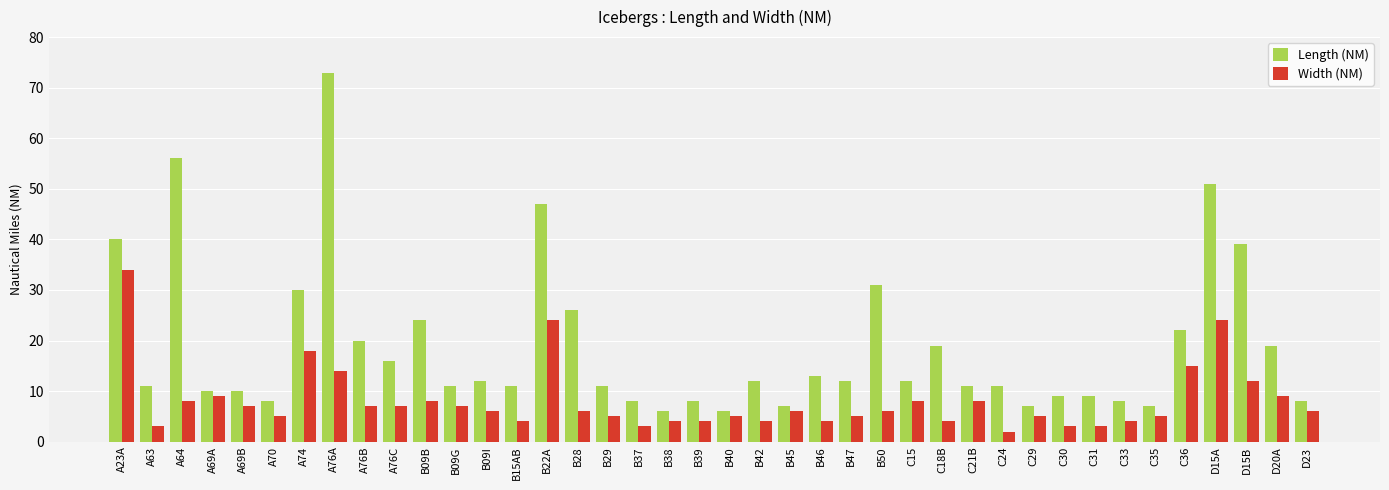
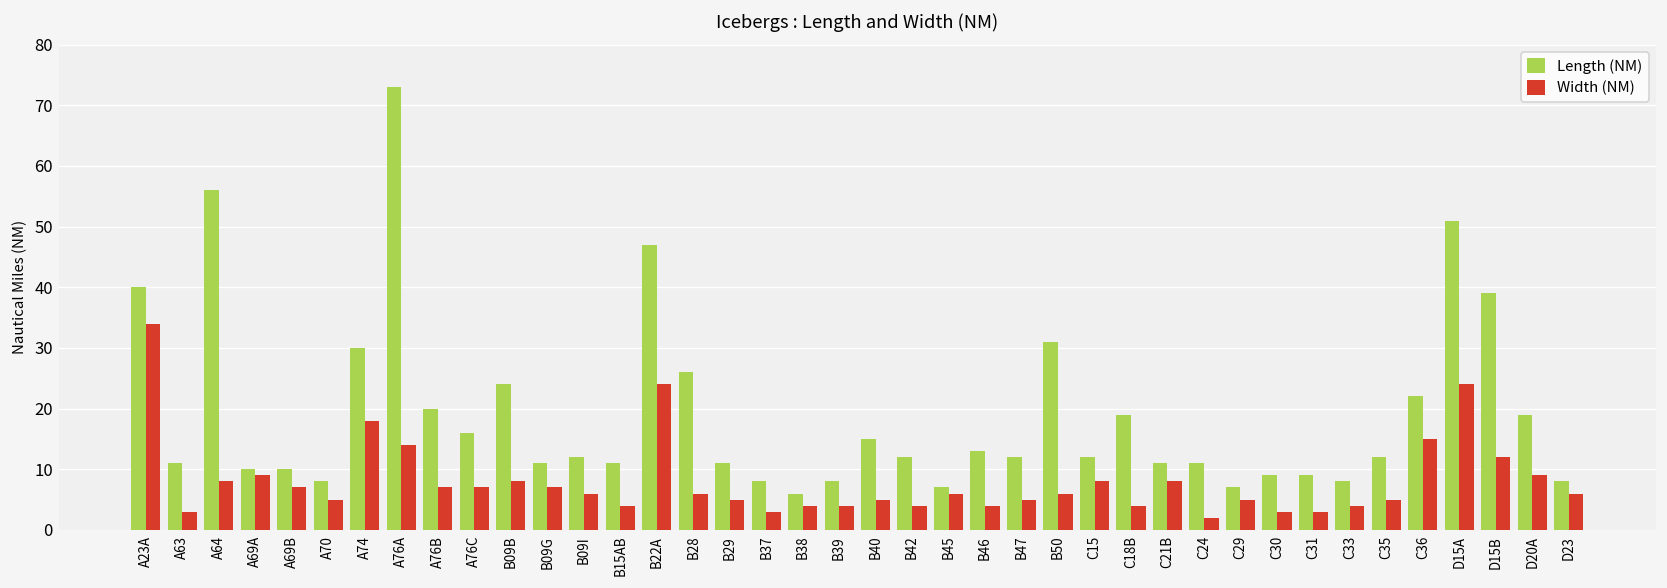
  {
    "Length (NM)": {
      "A23A": 40,
      "A63": 11,
      "A64": 56,
      "A69A": 10,
      "A69B": 10,
      "A70": 8,
      "A74": 30,
      "A76A": 73,
      "A76B": 20,
      "A76C": 16,
      "B09B": 24,
      "B09G": 11,
      "B09I": 12,
      "B15AB": 11,
      "B22A": 47,
      "B28": 26,
      "B29": 11,
      "B37": 8,
      "B38": 6,
      "B39": 8,
-     "B40": 6,
+     "B40": 15,
      "B42": 12,
      "B45": 7,
      "B46": 13,
      "B47": 12,
      "B50": 31,
      "C15": 12,
      "C18B": 19,
      "C21B": 11,
      "C24": 11,
      "C29": 7,
      "C30": 9,
      "C31": 9,
      "C33": 8,
-     "C35": 7,
+     "C35": 12,
      "C36": 22,
      "D15A": 51,
      "D15B": 39,
      "D20A": 19,
      "D23": 8
    },
    "Width (NM)": {
      "A23A": 34,
      "A63": 3,
      "A64": 8,
      "A69A": 9,
      "A69B": 7,
      "A70": 5,
      "A74": 18,
      "A76A": 14,
      "A76B": 7,
      "A76C": 7,
      "B09B": 8,
      "B09G": 7,
      "B09I": 6,
      "B15AB": 4,
      "B22A": 24,
      "B28": 6,
      "B29": 5,
      "B37": 3,
      "B38": 4,
      "B39": 4,
      "B40": 5,
      "B42": 4,
      "B45": 6,
      "B46": 4,
      "B47": 5,
      "B50": 6,
      "C15": 8,
      "C18B": 4,
      "C21B": 8,
      "C24": 2,
      "C29": 5,
      "C30": 3,
      "C31": 3,
      "C33": 4,
      "C35": 5,
      "C36": 15,
      "D15A": 24,
      "D15B": 12,
      "D20A": 9,
      "D23": 6
    }
  }
